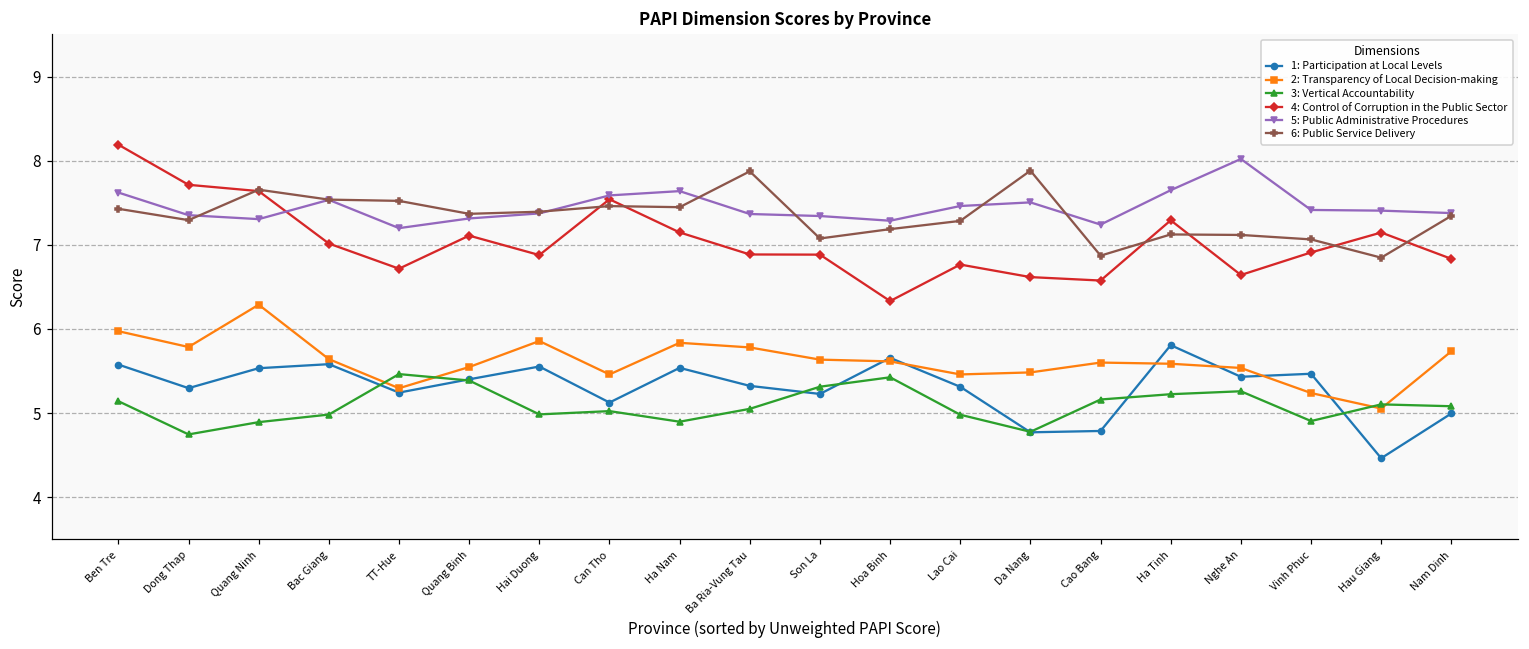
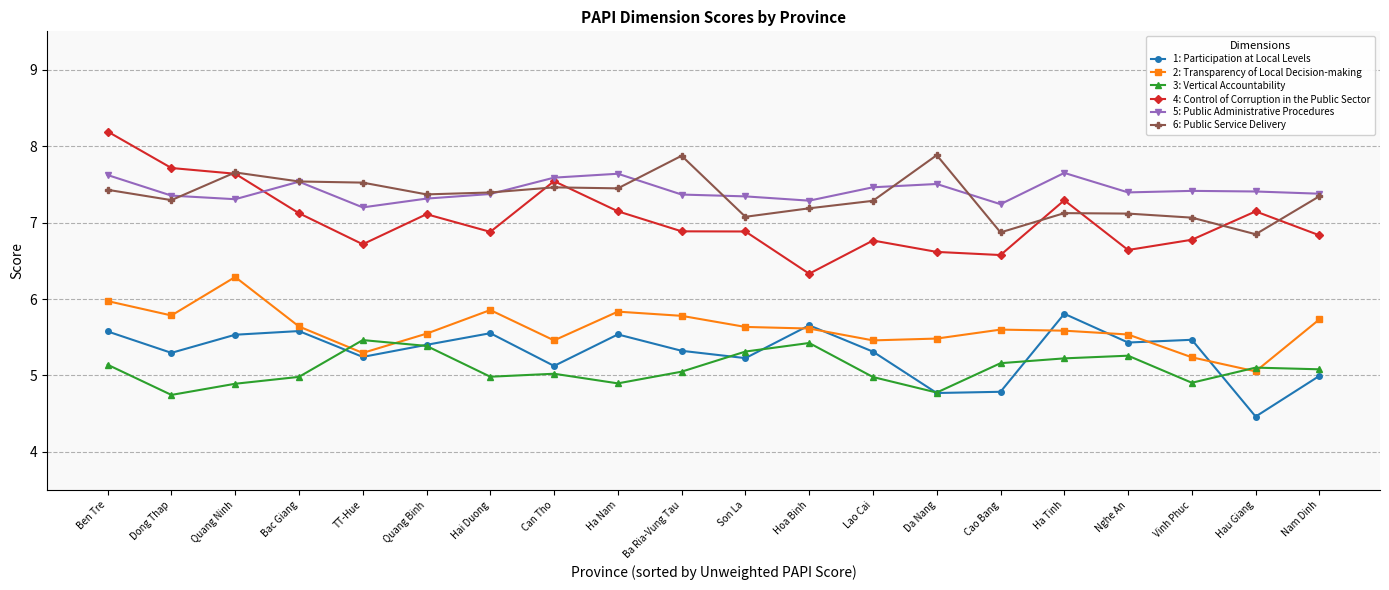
  {
    "1: Participation at Local Levels": {
      "Ben Tre": 5.6,
      "Dong Thap": 5.3,
      "Quang Ninh": 5.5,
      "Bac Giang": 5.6,
      "TT-Hue": 5.2,
      "Hai Duong": 5.6,
      "Can Tho": 5.1,
      "Ha Nam": 5.5,
      "Ba Ria-Vung Tau": 5.3,
      "Son La": 5.2,
      "Hoa Binh": 5.7,
      "Lao Cai": 5.3,
      "Cao Bang": 4.8,
      "Ha Tinh": 5.8,
      "Nghe An": 5.4,
      "Vinh Phuc": 5.5,
      "Hau Giang": 4.5,
      "Nam Dinh": 5.0
    },
    "2: Transparency of Local Decision-making": {
      "Ben Tre": 6.0,
      "Dong Thap": 5.8,
      "Quang Ninh": 6.3,
      "Bac Giang": 5.6,
      "TT-Hue": 5.3,
      "Quang Binh": 5.5,
      "Hai Duong": 5.9,
      "Can Tho": 5.5,
      "Ha Nam": 5.8,
      "Ba Ria-Vung Tau": 5.8,
      "Son La": 5.6,
      "Hoa Binh": 5.6,
      "Lao Cai": 5.5,
      "Da Nang": 5.5,
      "Cao Bang": 5.6,
      "Ha Tinh": 5.6,
      "Nghe An": 5.5,
      "Vinh Phuc": 5.2,
      "Hau Giang": 5.1,
      "Nam Dinh": 5.7
    },
    "3: Vertical Accountability": {
      "Ben Tre": 5.1,
      "Dong Thap": 4.7,
      "Quang Ninh": 4.9,
      "Bac Giang": 5.0,
      "TT-Hue": 5.5,
      "Hai Duong": 5.0,
      "Can Tho": 5.0,
      "Ha Nam": 4.9,
      "Ba Ria-Vung Tau": 5.1,
      "Son La": 5.3,
      "Hoa Binh": 5.4,
      "Lao Cai": 5.0,
      "Cao Bang": 5.2,
      "Ha Tinh": 5.2,
      "Nghe An": 5.3,
      "Vinh Phuc": 4.9,
      "Hau Giang": 5.1,
      "Nam Dinh": 5.1
    },
    "4: Control of Corruption in the Public Sector": {
      "Ben Tre": 8.2,
      "Dong Thap": 7.7,
-     "Bac Giang": 7.0,
+     "Bac Giang": 7.1,
      "TT-Hue": 6.7,
      "Quang Binh": 7.1,
      "Hai Duong": 6.9,
      "Can Tho": 7.5,
      "Ha Nam": 7.1,
      "Ba Ria-Vung Tau": 6.9,
      "Son La": 6.9,
      "Hoa Binh": 6.3,
      "Lao Cai": 6.8,
      "Da Nang": 6.6,
      "Cao Bang": 6.6,
      "Ha Tinh": 7.3,
      "Nghe An": 6.6,
-     "Vinh Phuc": 6.9,
+     "Vinh Phuc": 6.8,
      "Hau Giang": 7.1,
      "Nam Dinh": 6.8
    },
    "5: Public Administrative Procedures": {
      "Ben Tre": 7.6,
      "Dong Thap": 7.4,
      "Quang Ninh": 7.3,
      "TT-Hue": 7.2,
      "Quang Binh": 7.3,
      "Can Tho": 7.6,
      "Ha Nam": 7.6,
      "Ba Ria-Vung Tau": 7.4,
      "Son La": 7.3,
      "Hoa Binh": 7.3,
      "Lao Cai": 7.5,
      "Da Nang": 7.5,
      "Cao Bang": 7.2,
      "Ha Tinh": 7.6,
-     "Nghe An": 8.0,
+     "Nghe An": 7.4,
      "Vinh Phuc": 7.4,
      "Hau Giang": 7.4
    },
    "6: Public Service Delivery": {
      "Ben Tre": 7.4,
      "Dong Thap": 7.3,
      "TT-Hue": 7.5,
      "Quang Binh": 7.4,
      "Can Tho": 7.5,
      "Ha Nam": 7.4,
      "Ba Ria-Vung Tau": 7.9,
      "Son La": 7.1,
      "Hoa Binh": 7.2,
      "Lao Cai": 7.3,
      "Da Nang": 7.9,
      "Cao Bang": 6.9,
      "Ha Tinh": 7.1,
      "Nghe An": 7.1,
      "Vinh Phuc": 7.1,
      "Hau Giang": 6.8
    }
  }
